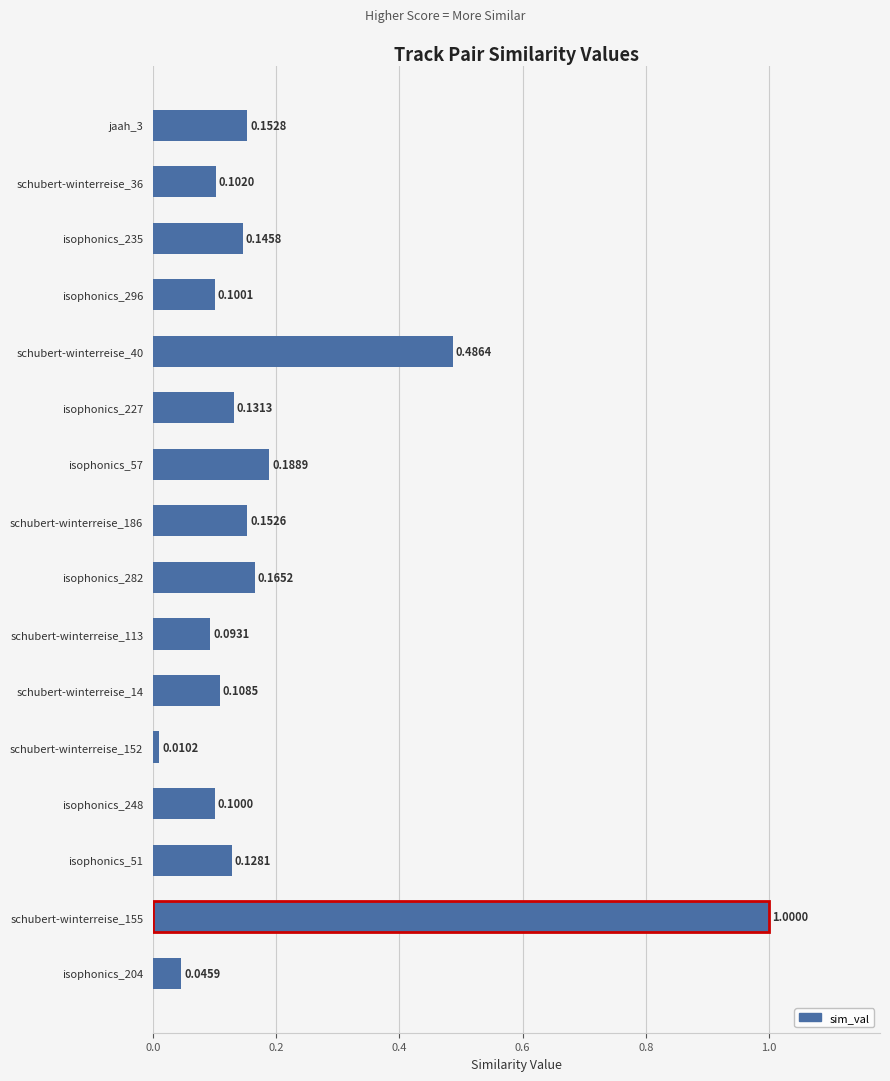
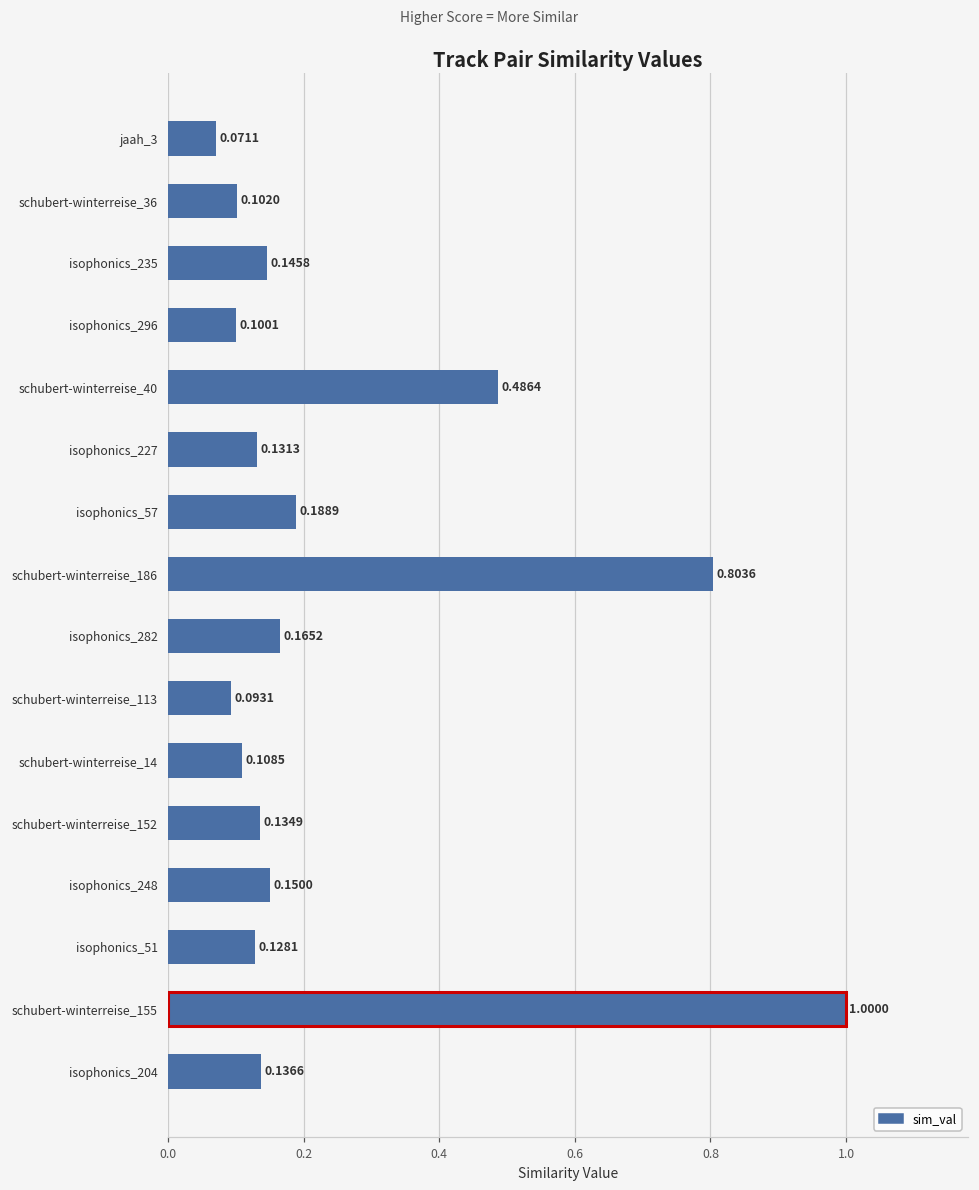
  {
-   "jaah_3": 0.1528,
+   "jaah_3": 0.0711,
    "schubert-winterreise_36": 0.1020,
    "isophonics_235": 0.1458,
    "isophonics_296": 0.1001,
    "schubert-winterreise_40": 0.4864,
    "isophonics_227": 0.1313,
    "isophonics_57": 0.1889,
-   "schubert-winterreise_186": 0.1526,
+   "schubert-winterreise_186": 0.8036,
    "isophonics_282": 0.1652,
    "schubert-winterreise_113": 0.0931,
    "schubert-winterreise_14": 0.1085,
-   "schubert-winterreise_152": 0.0102,
-   "isophonics_248": 0.1000,
+   "schubert-winterreise_152": 0.1349,
+   "isophonics_248": 0.1500,
    "isophonics_51": 0.1281,
    "schubert-winterreise_155": 1.0000,
-   "isophonics_204": 0.0459
+   "isophonics_204": 0.1366
  }
